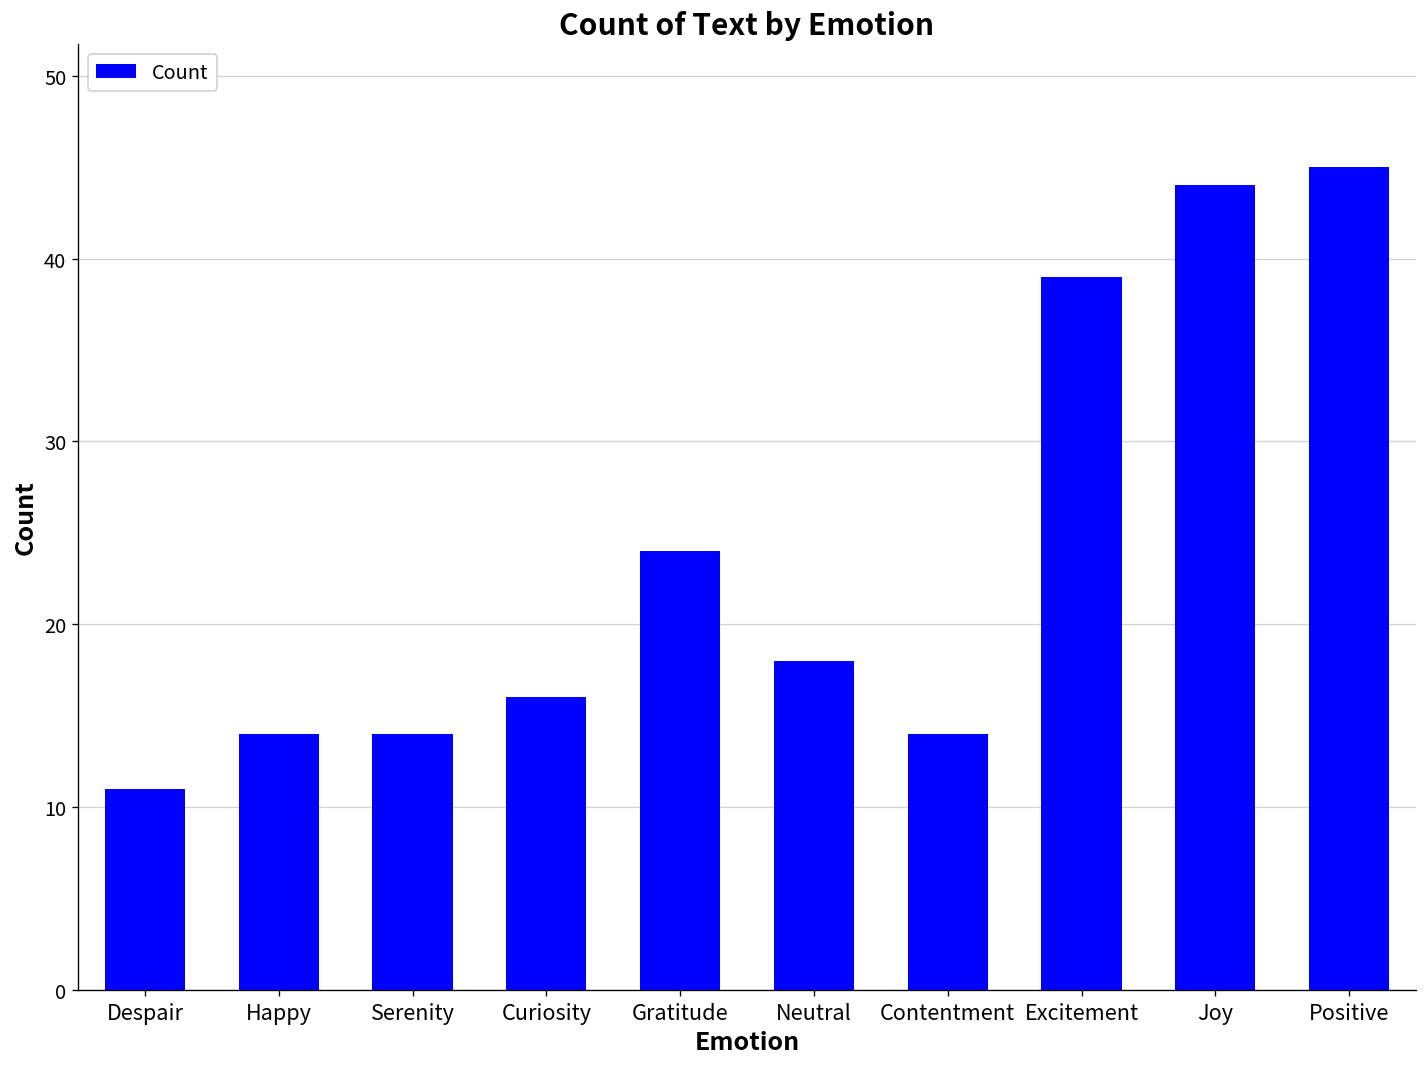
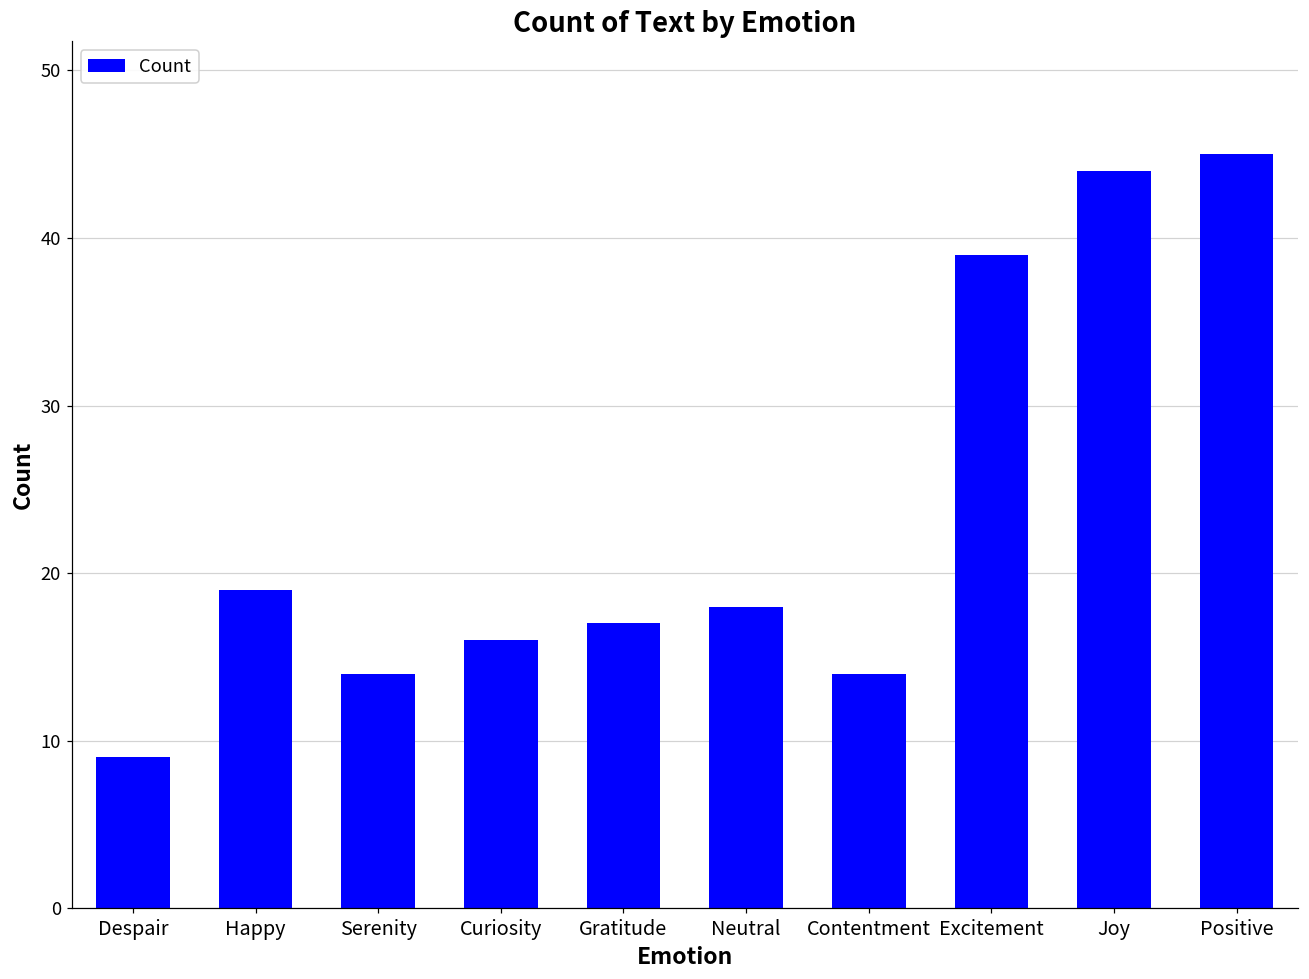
  {
-   "Despair": 11,
-   "Happy": 14,
+   "Despair": 9,
+   "Happy": 19,
    "Serenity": 14,
    "Curiosity": 16,
-   "Gratitude": 24,
+   "Gratitude": 17,
    "Neutral": 18,
    "Contentment": 14,
    "Excitement": 39,
    "Joy": 44,
    "Positive": 45
  }
